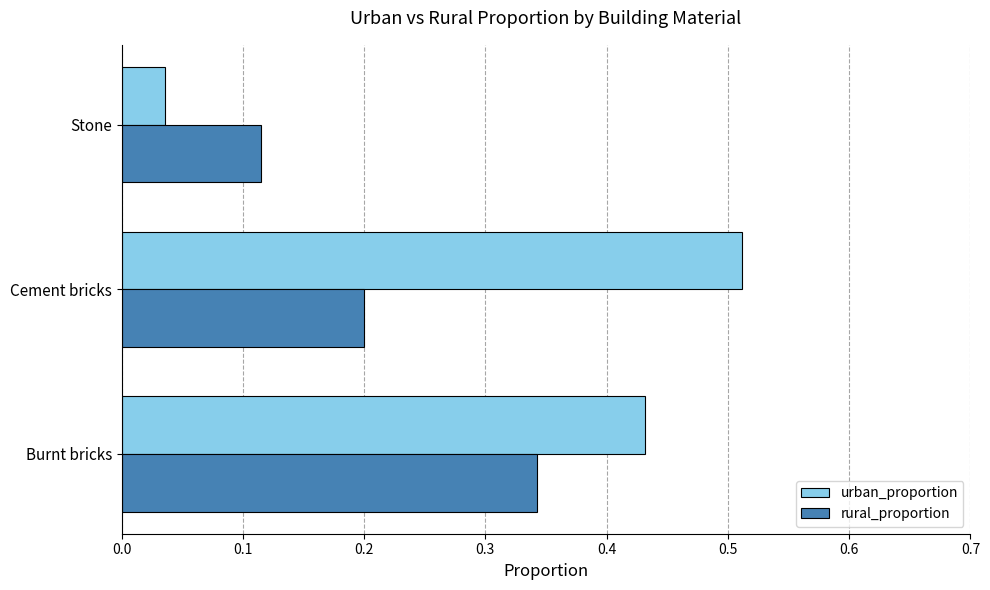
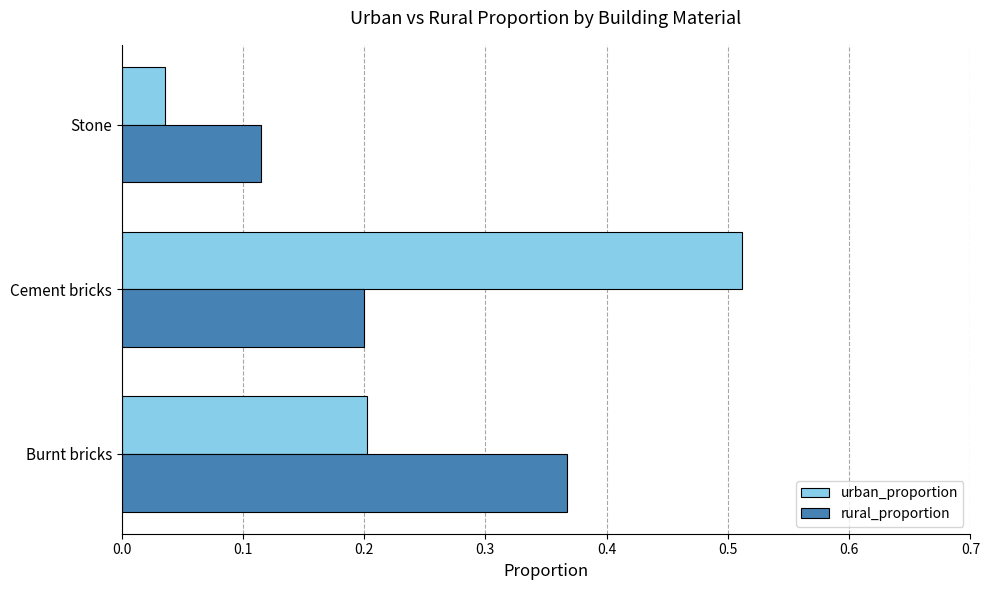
  {
    "urban_proportion": {
      "Stone": 0.036,
      "Cement bricks": 0.512,
-     "Burnt bricks": 0.431
+     "Burnt bricks": 0.202
    },
    "rural_proportion": {
      "Stone": 0.115,
      "Cement bricks": 0.200,
-     "Burnt bricks": 0.343
+     "Burnt bricks": 0.367
    }
  }
